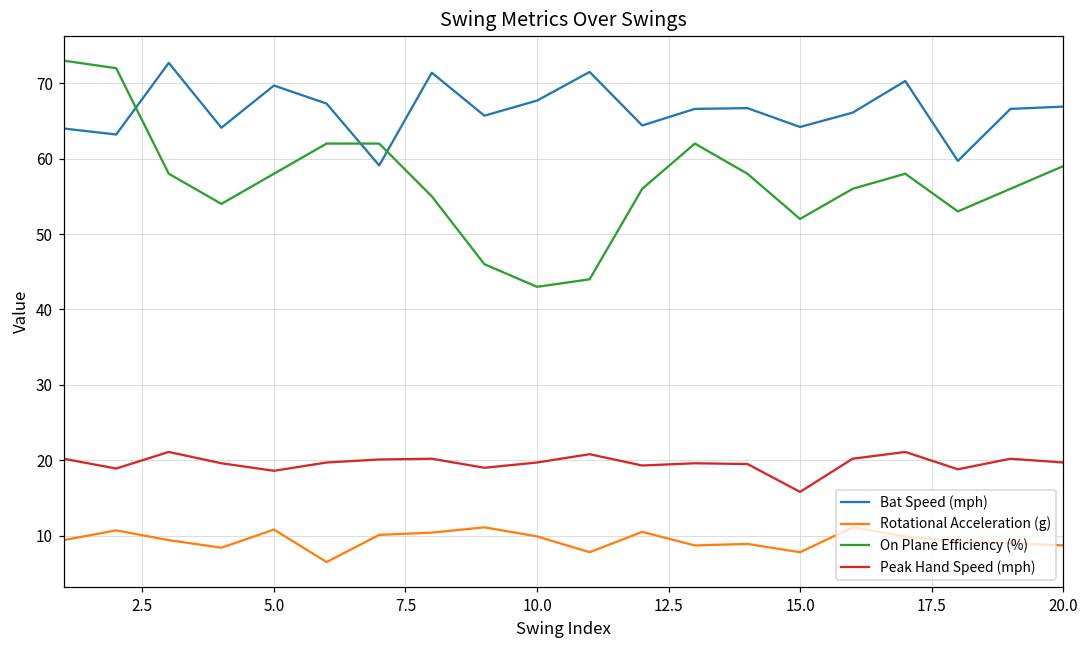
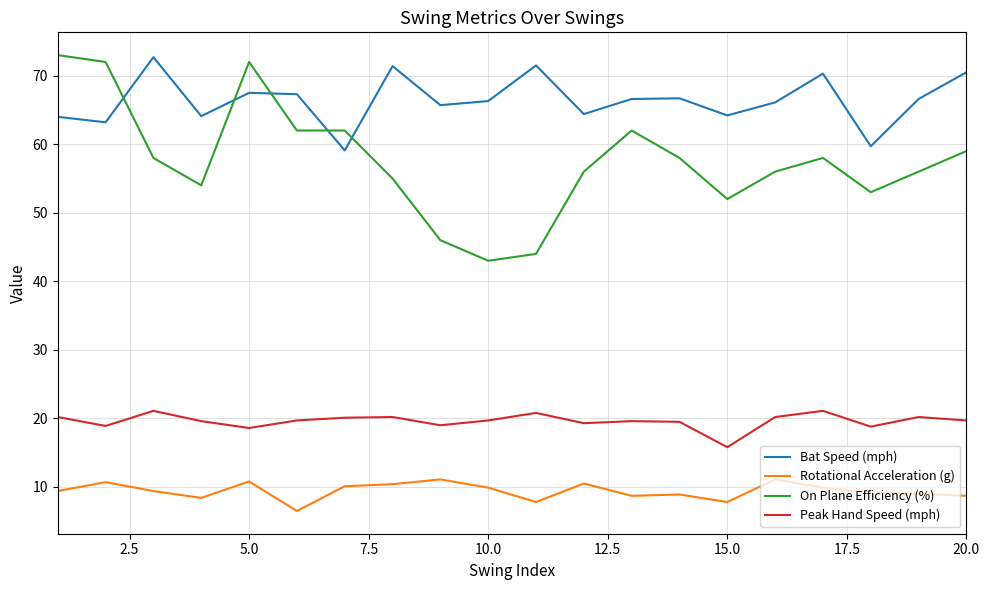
  {
    "Bat Speed (mph)": {
-     "5.0": 70,
-     "10.0": 68,
+     "5.0": 68,
+     "10.0": 66,
      "15.0": 64,
-     "20.0": 67
+     "20.0": 71
    },
    "Rotational Acceleration (g)": {
      "5.0": 11,
      "10.0": 10,
      "15.0": 8,
      "20.0": 9
    },
    "On Plane Efficiency (%)": {
-     "5.0": 58,
+     "5.0": 72,
      "10.0": 43,
      "15.0": 52,
      "20.0": 59
    },
    "Peak Hand Speed (mph)": {
      "5.0": 19,
      "10.0": 20,
      "15.0": 16,
      "20.0": 20
    }
  }
